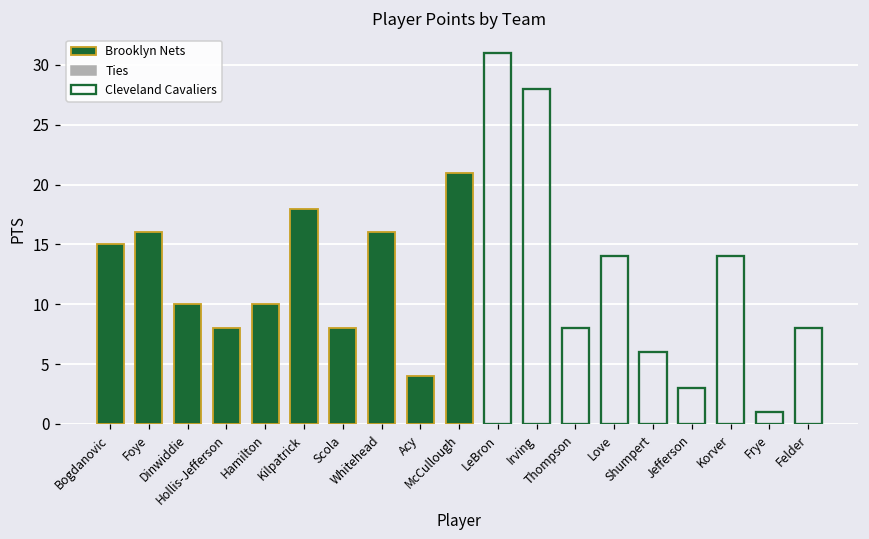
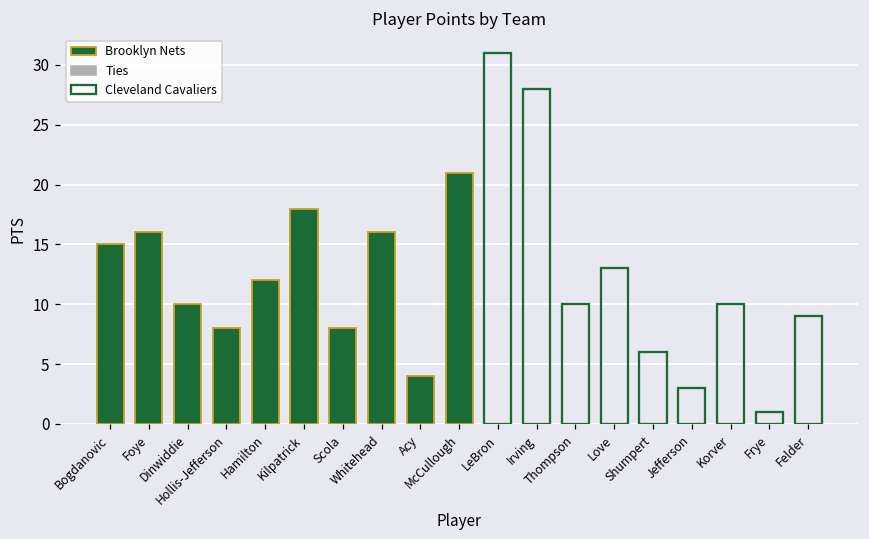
  {
    "Bogdanovic": 15,
    "Foye": 16,
    "Dinwiddie": 10,
    "Hollis-Jefferson": 8,
-   "Hamilton": 10,
+   "Hamilton": 12,
    "Kilpatrick": 18,
    "Scola": 8,
    "Whitehead": 16,
    "Acy": 4,
    "McCullough": 21,
    "LeBron": 31,
    "Irving": 28,
-   "Thompson": 8,
-   "Love": 14,
+   "Thompson": 10,
+   "Love": 13,
    "Shumpert": 6,
    "Jefferson": 3,
-   "Korver": 14,
+   "Korver": 10,
    "Frye": 1,
-   "Felder": 8
+   "Felder": 9
  }
